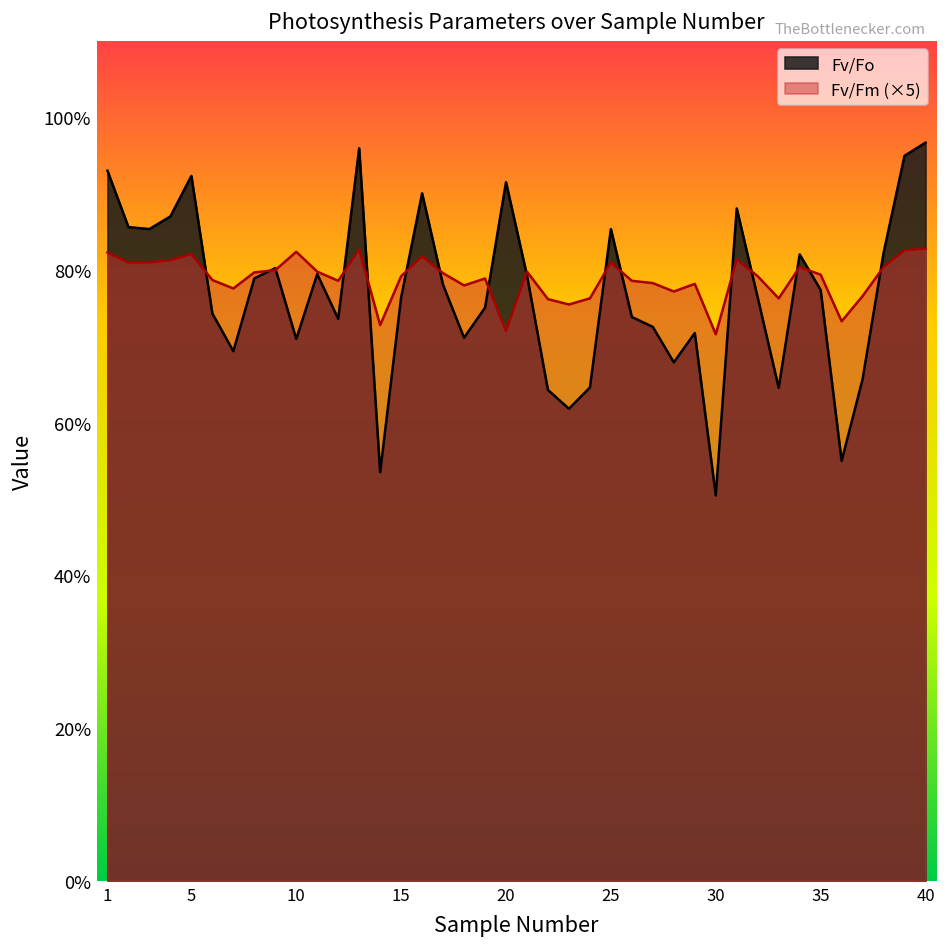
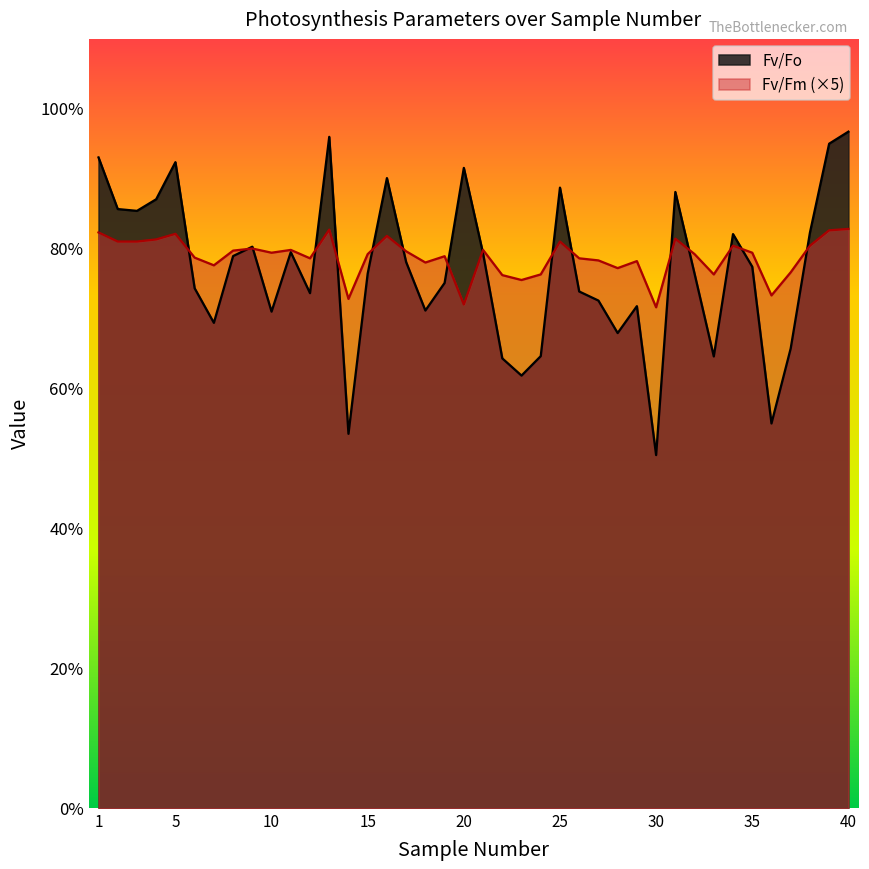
  {
    "Fv/Fo": {
      "1": "93%",
      "5": "92%",
      "10": "71%",
      "15": "76%",
      "20": "92%",
-     "25": "85%",
+     "25": "89%",
      "30": "50%",
      "35": "77%",
      "40": "97%"
    },
    "Fv/Fm (×5)": {
      "1": "82%",
      "5": "82%",
-     "10": "82%",
+     "10": "79%",
      "15": "79%",
      "20": "72%",
      "25": "81%",
      "30": "72%",
      "35": "79%",
      "40": "83%"
    }
  }
